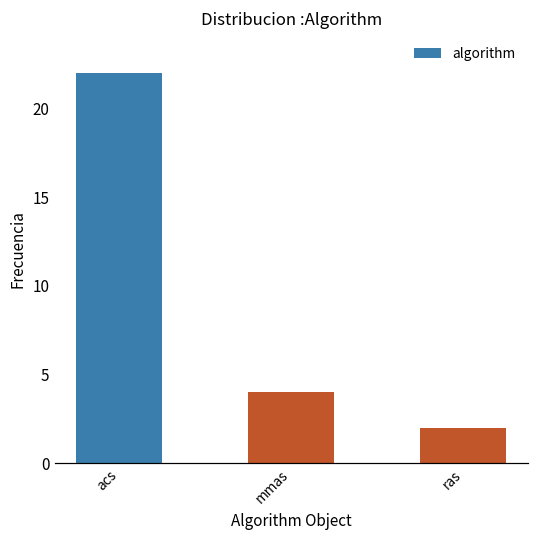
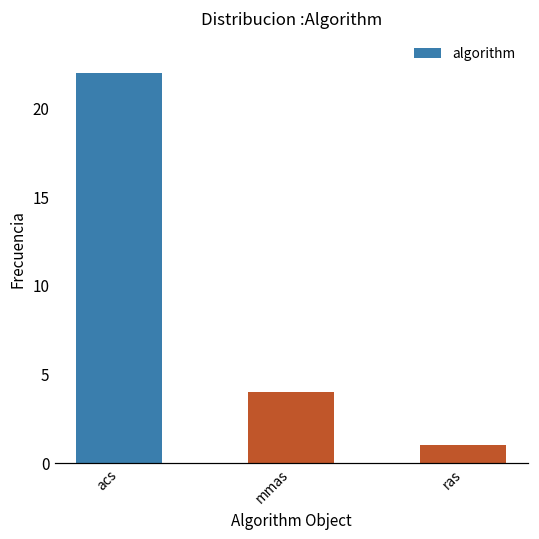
  {
    "acs": 22,
    "mmas": 4,
-   "ras": 2
+   "ras": 1
  }
